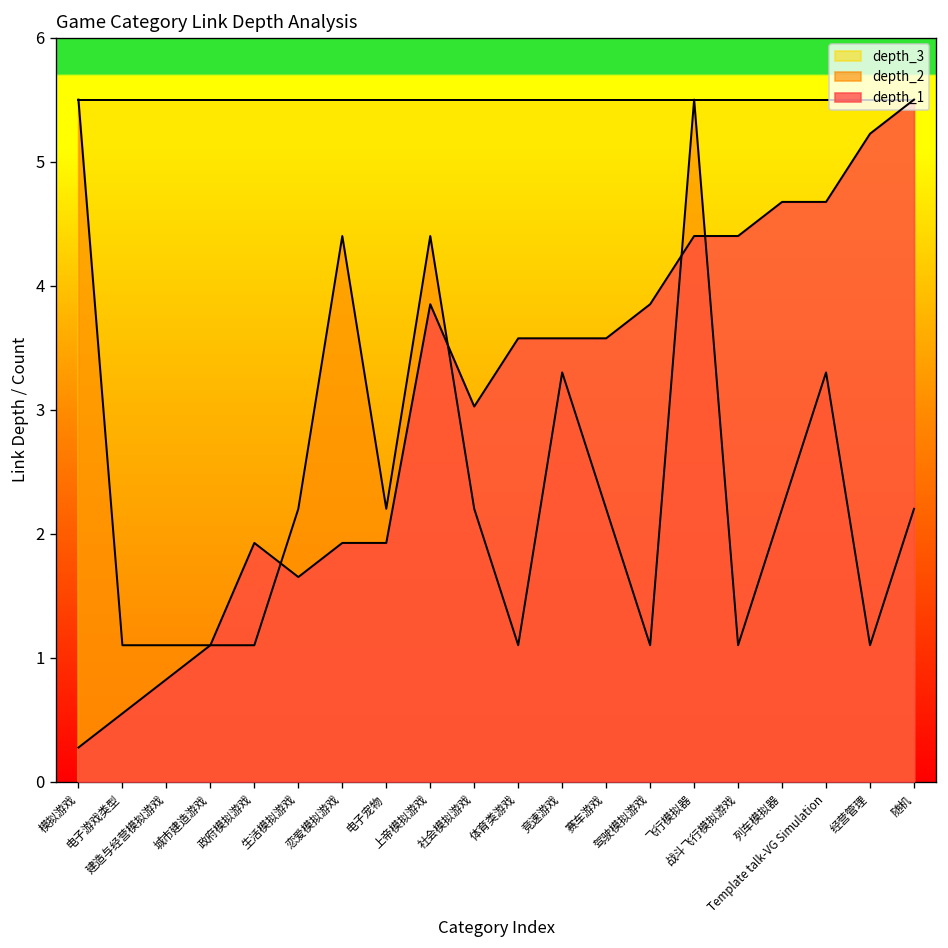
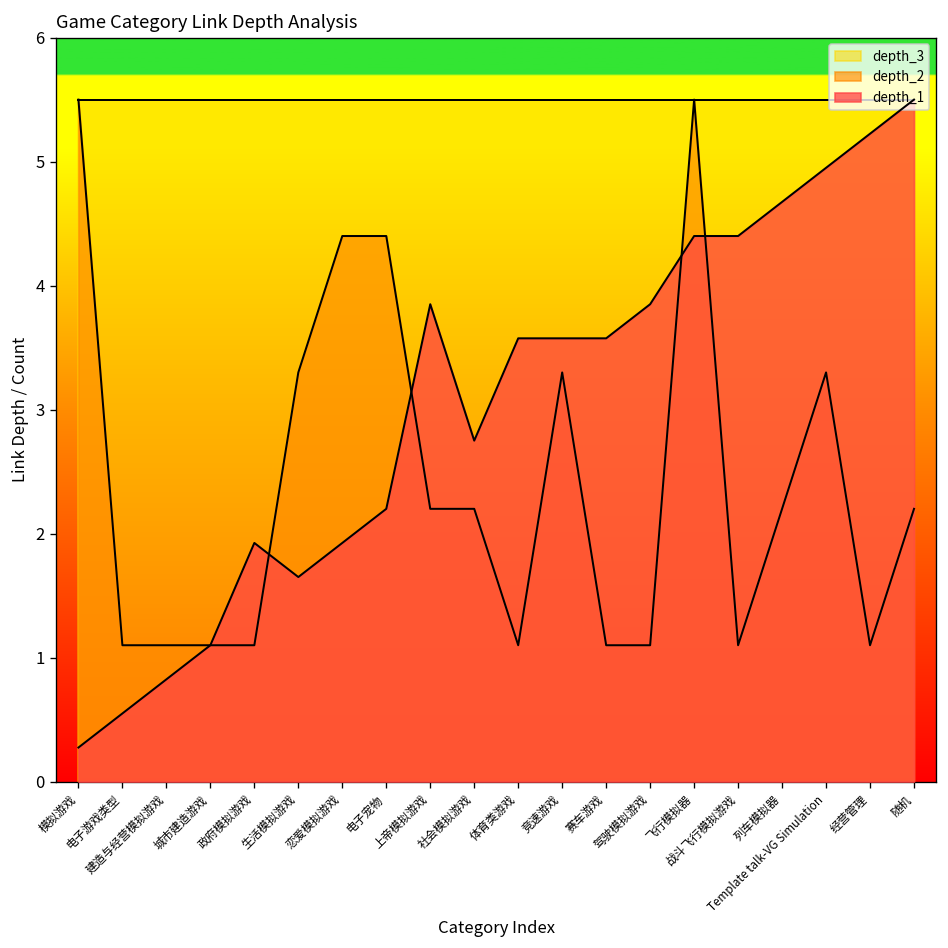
  {
    "depth_3": {
      "电子游戏类型": 5.50,
      "建造与经营模拟游戏": 5.50,
      "城市建造游戏": 5.50,
      "政府模拟游戏": 5.50,
      "生活模拟游戏": 5.50,
      "恋爱模拟游戏": 5.50,
      "电子宠物": 5.50,
      "上帝模拟游戏": 5.50,
      "社会模拟游戏": 5.50,
      "体育类游戏": 5.50,
      "竞速游戏": 5.50,
      "赛车游戏": 5.50,
      "驾驶模拟游戏": 5.50,
      "战斗飞行模拟游戏": 5.50,
      "列车模拟器": 5.50,
      "Template talk-VG Simulation": 5.50
    },
    "depth_2": {
      "电子游戏类型": 1.10,
      "建造与经营模拟游戏": 1.10,
      "政府模拟游戏": 1.10,
-     "生活模拟游戏": 2.20,
+     "生活模拟游戏": 3.30,
      "恋爱模拟游戏": 4.40,
-     "电子宠物": 2.20,
-     "上帝模拟游戏": 4.40,
+     "电子宠物": 4.40,
+     "上帝模拟游戏": 2.20,
      "社会模拟游戏": 2.20,
      "体育类游戏": 1.10,
      "竞速游戏": 3.30,
-     "赛车游戏": 2.20,
+     "赛车游戏": 1.10,
      "驾驶模拟游戏": 1.10,
      "战斗飞行模拟游戏": 1.10,
      "列车模拟器": 2.20,
      "Template talk-VG Simulation": 3.30,
      "经营管理": 1.10,
      "随机": 2.20
    },
    "depth_1": {
      "模拟游戏": 0.28,
      "电子游戏类型": 0.55,
      "建造与经营模拟游戏": 0.83,
      "政府模拟游戏": 1.92,
      "生活模拟游戏": 1.65,
      "恋爱模拟游戏": 1.92,
-     "电子宠物": 1.92,
+     "电子宠物": 2.20,
      "上帝模拟游戏": 3.85,
-     "社会模拟游戏": 3.03,
+     "社会模拟游戏": 2.75,
      "体育类游戏": 3.58,
      "竞速游戏": 3.58,
      "赛车游戏": 3.58,
      "驾驶模拟游戏": 3.85,
      "飞行模拟器": 4.40,
      "战斗飞行模拟游戏": 4.40,
      "列车模拟器": 4.68,
-     "Template talk-VG Simulation": 4.68,
+     "Template talk-VG Simulation": 4.95,
      "经营管理": 5.23
    }
  }
